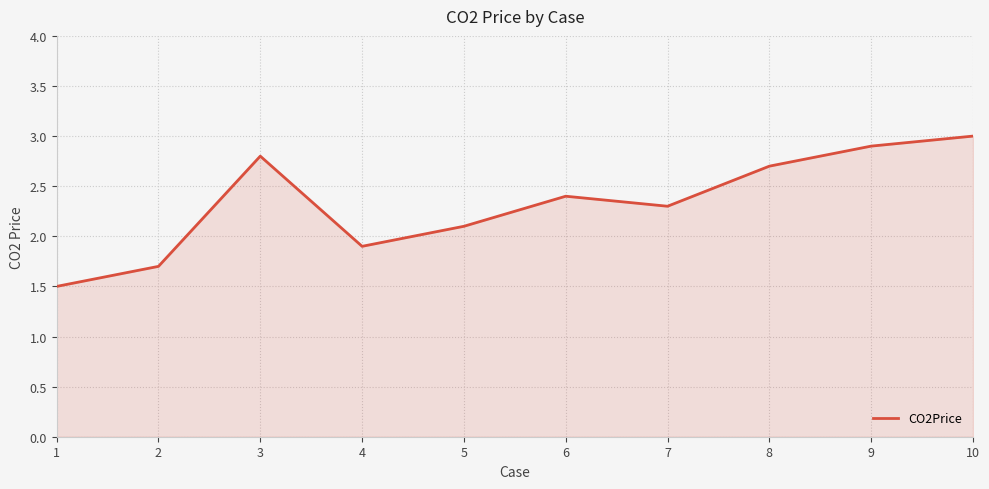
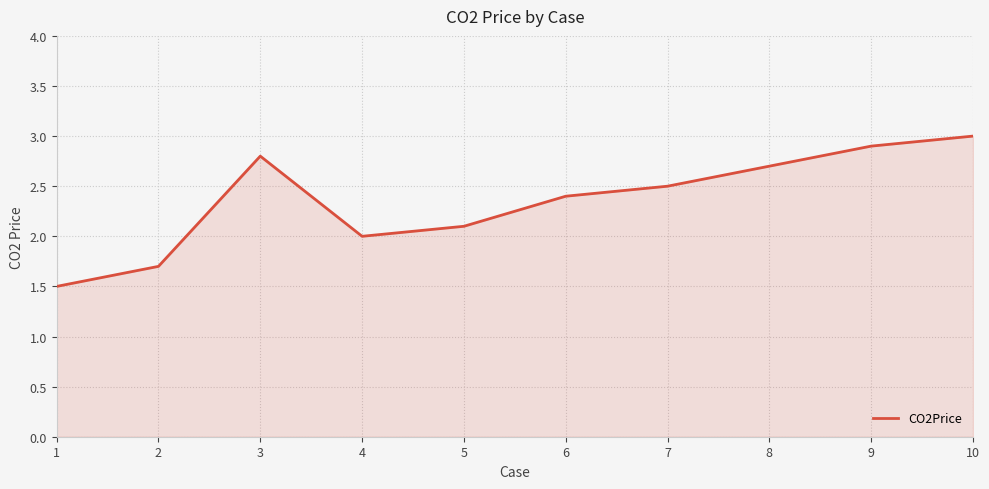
  {
    "1": 1.5,
    "2": 1.7,
    "3": 2.8,
-   "4": 1.9,
+   "4": 2.0,
    "5": 2.1,
    "6": 2.4,
-   "7": 2.3,
+   "7": 2.5,
    "8": 2.7,
    "9": 2.9,
    "10": 3.0
  }
